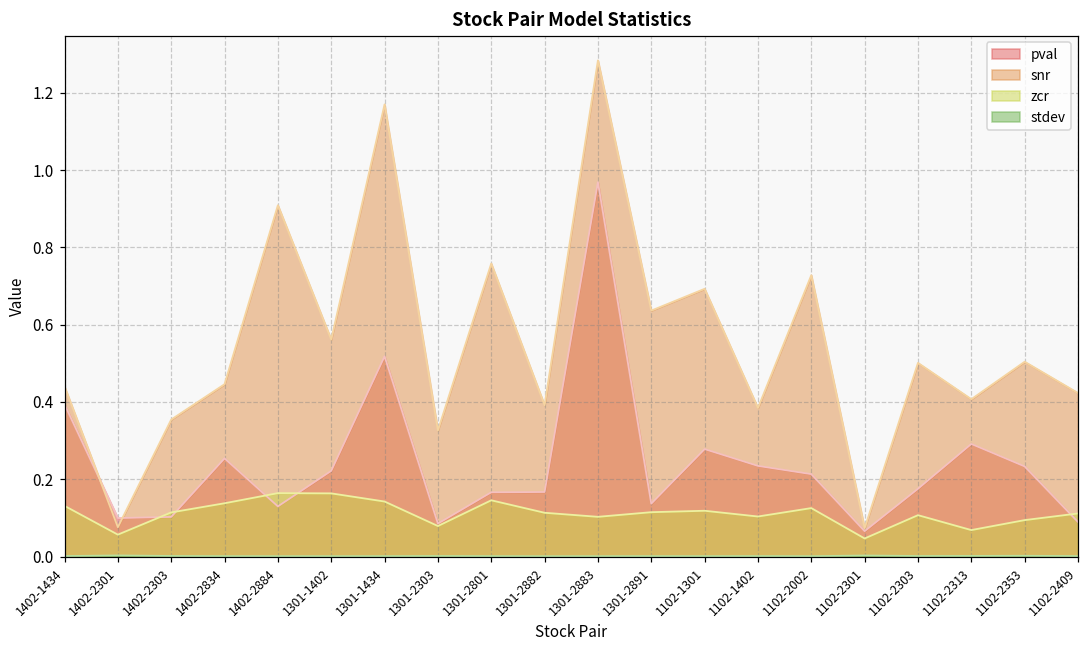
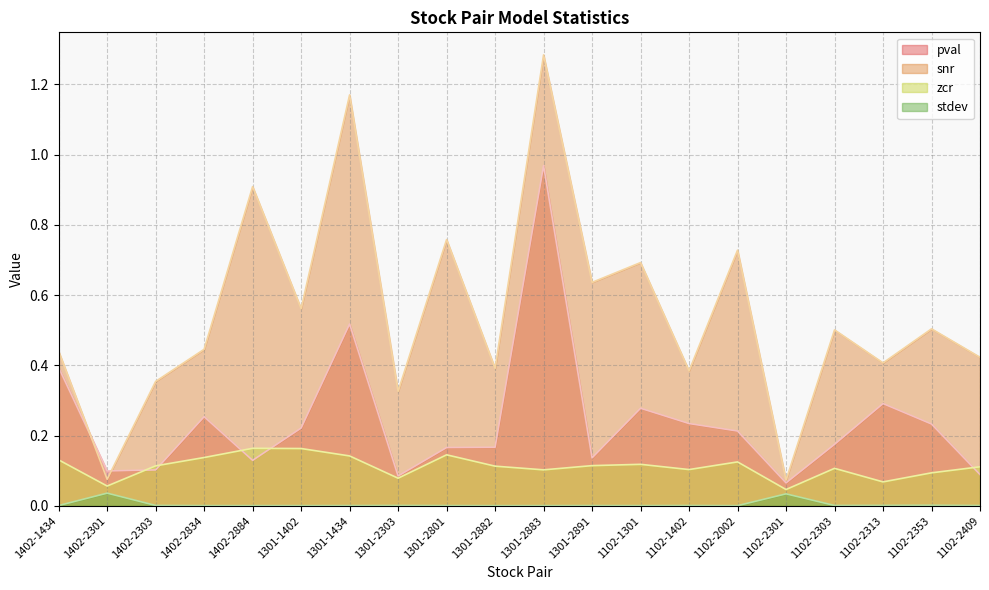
  {
    "stdev": {
      "1402-1434": 0.00,
-     "1402-2301": 0.00,
+     "1402-2301": 0.04,
      "1402-2303": 0.00,
      "1402-2834": 0.00,
      "1402-2884": 0.00,
      "1301-1402": 0.00,
      "1301-1434": 0.00,
      "1301-2303": 0.00,
      "1301-2801": 0.00,
      "1301-2882": 0.00,
      "1301-2883": 0.00,
      "1301-2891": 0.00,
      "1102-1301": 0.00,
      "1102-1402": 0.00,
      "1102-2002": 0.00,
-     "1102-2301": 0.00,
+     "1102-2301": 0.03,
      "1102-2303": 0.00,
      "1102-2313": 0.00,
      "1102-2353": 0.00,
      "1102-2409": 0.00
    }
  }
